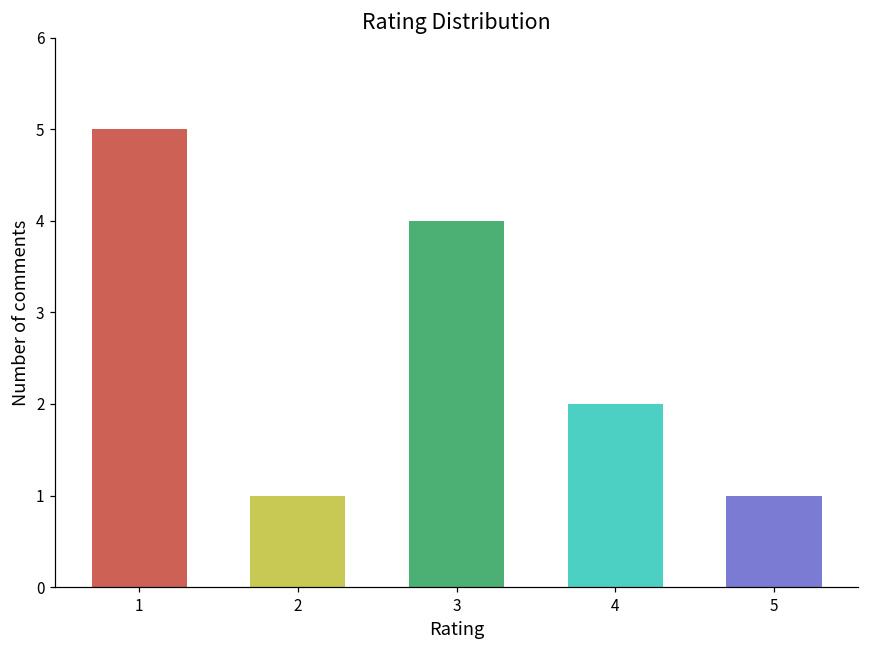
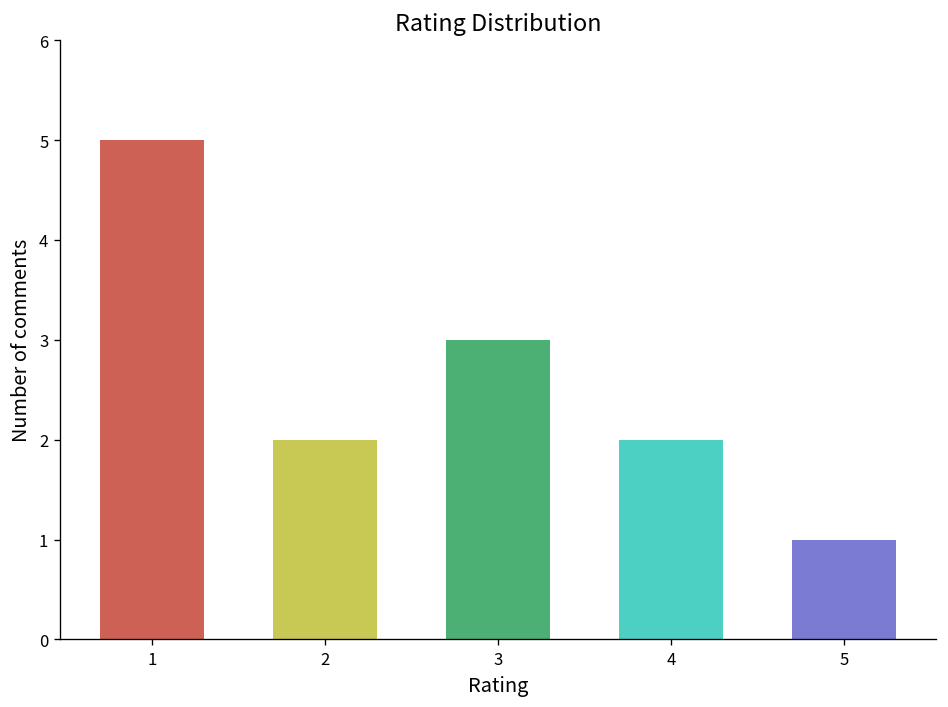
  {
    "1": 5,
-   "2": 1,
-   "3": 4,
+   "2": 2,
+   "3": 3,
    "4": 2,
    "5": 1
  }
